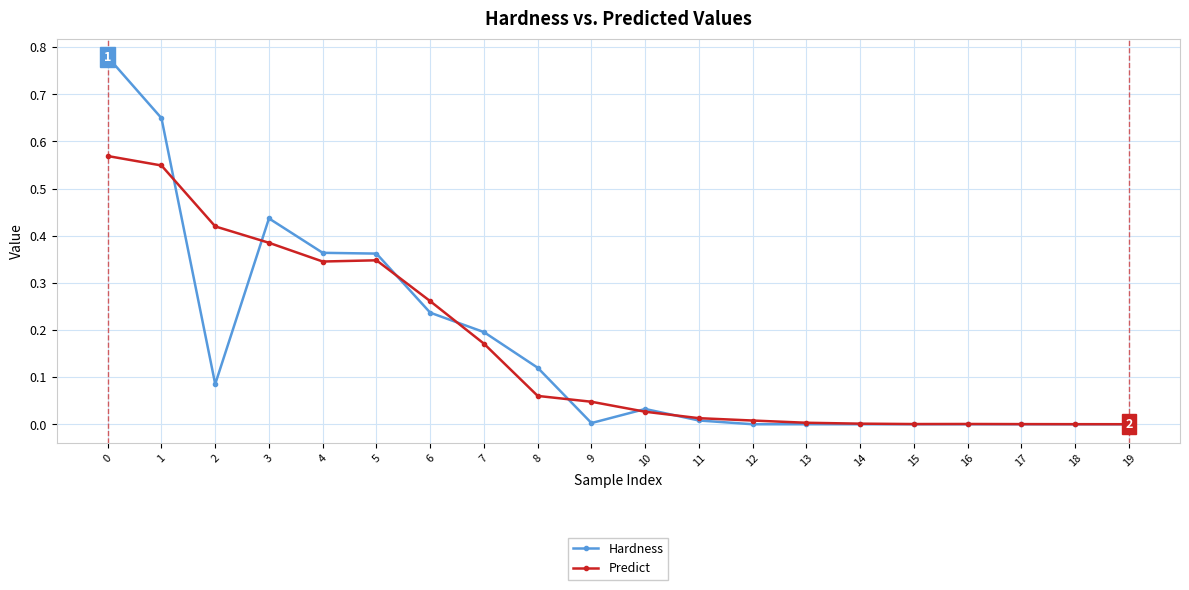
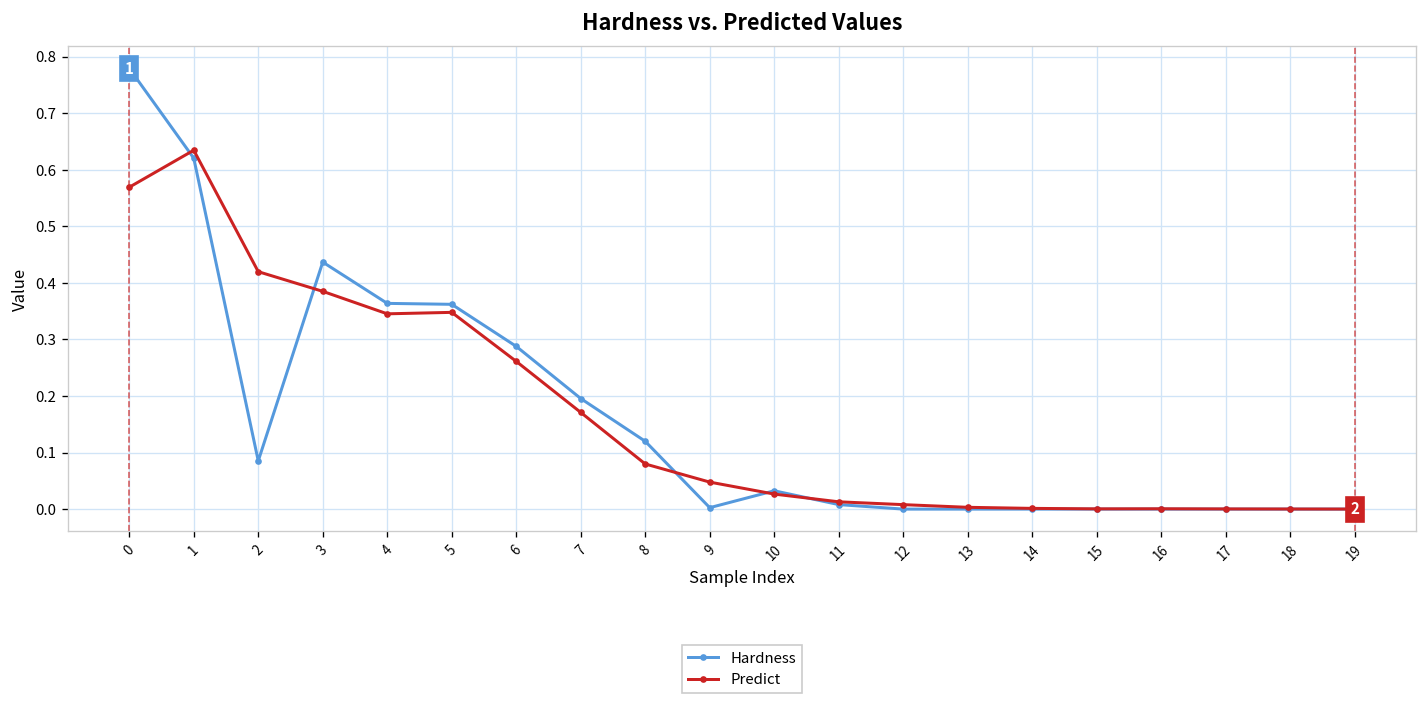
  {
    "Hardness": {
-     "1": 0.65,
+     "1": 0.62,
      "2": 0.09,
      "3": 0.44,
      "4": 0.36,
      "5": 0.36,
-     "6": 0.24,
+     "6": 0.29,
      "7": 0.20,
      "8": 0.12,
      "9": 0.00,
      "10": 0.03,
      "12": 0.00
    },
    "Predict": {
      "0": 0.57,
-     "1": 0.55,
+     "1": 0.63,
      "2": 0.42,
      "3": 0.38,
      "4": 0.35,
      "5": 0.35,
      "6": 0.26,
      "7": 0.17,
-     "8": 0.06,
+     "8": 0.08,
      "9": 0.05,
      "10": 0.03,
      "12": 0.01
    }
  }
